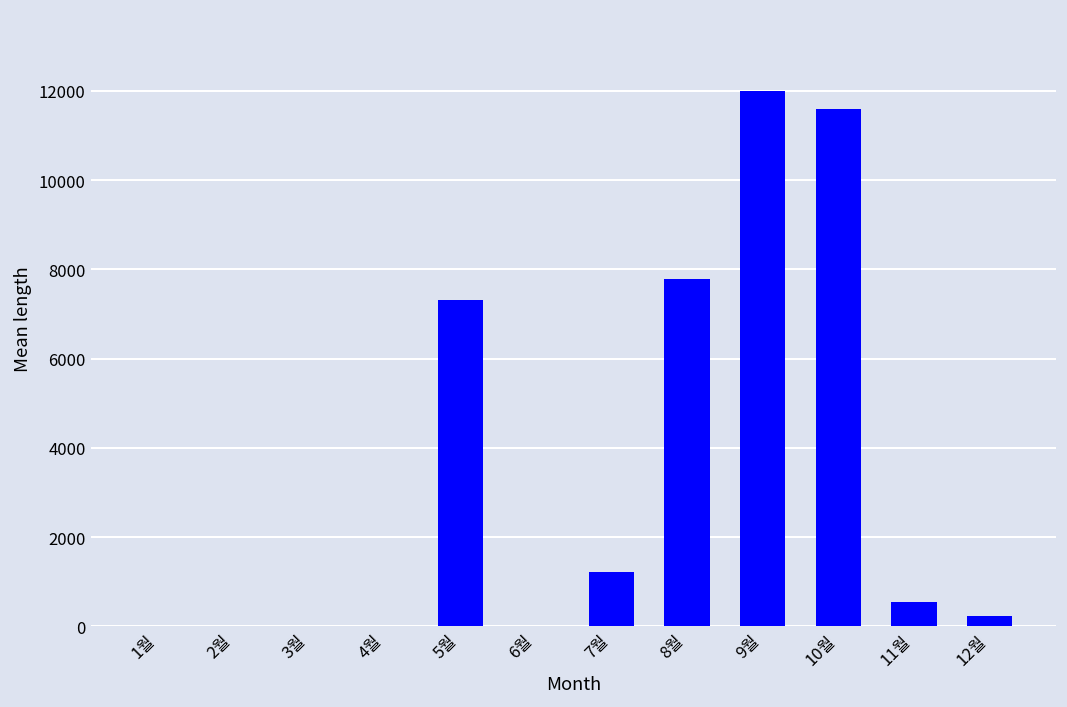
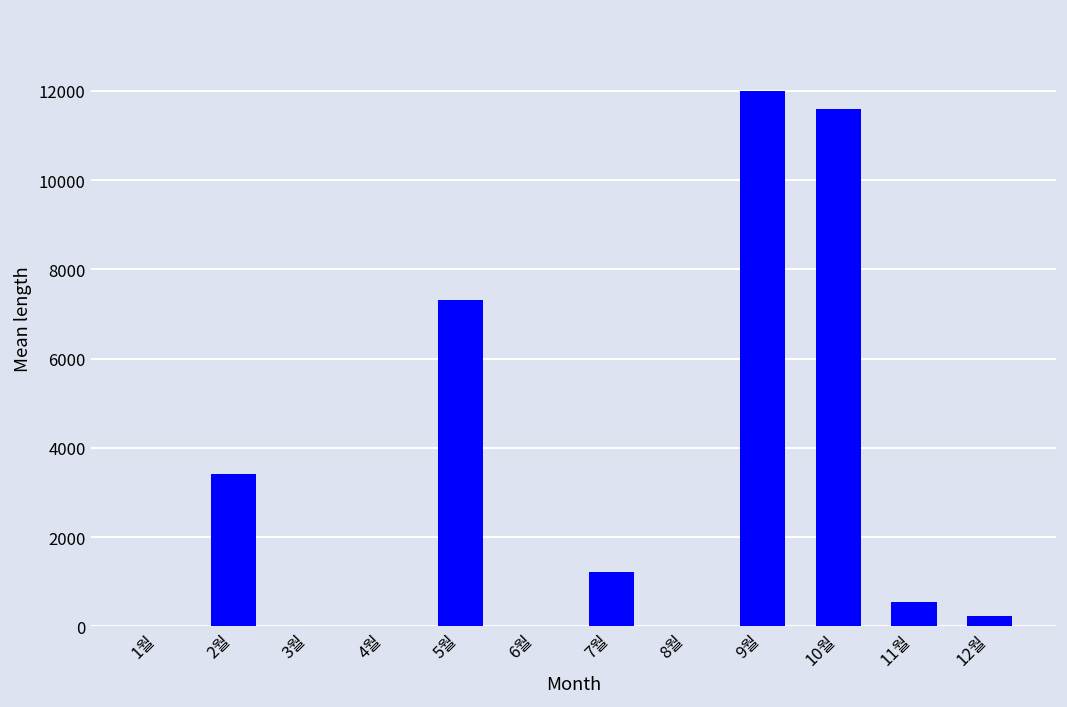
  {
    "1월": 0,
-   "2월": 0,
+   "2월": 3400,
    "3월": 0,
    "4월": 0,
    "5월": 7300,
    "6월": 0,
    "7월": 1200,
-   "8월": 7800,
+   "8월": 0,
    "9월": 12000,
    "10월": 11600,
    "11월": 500,
    "12월": 200
  }
